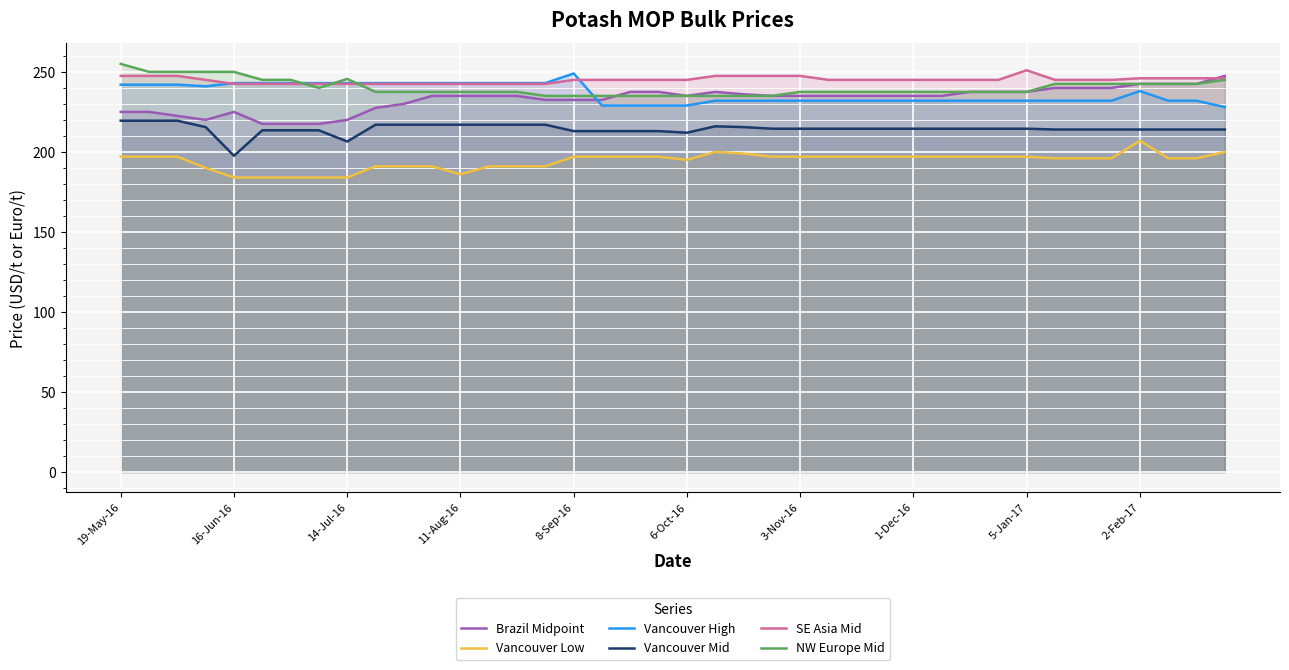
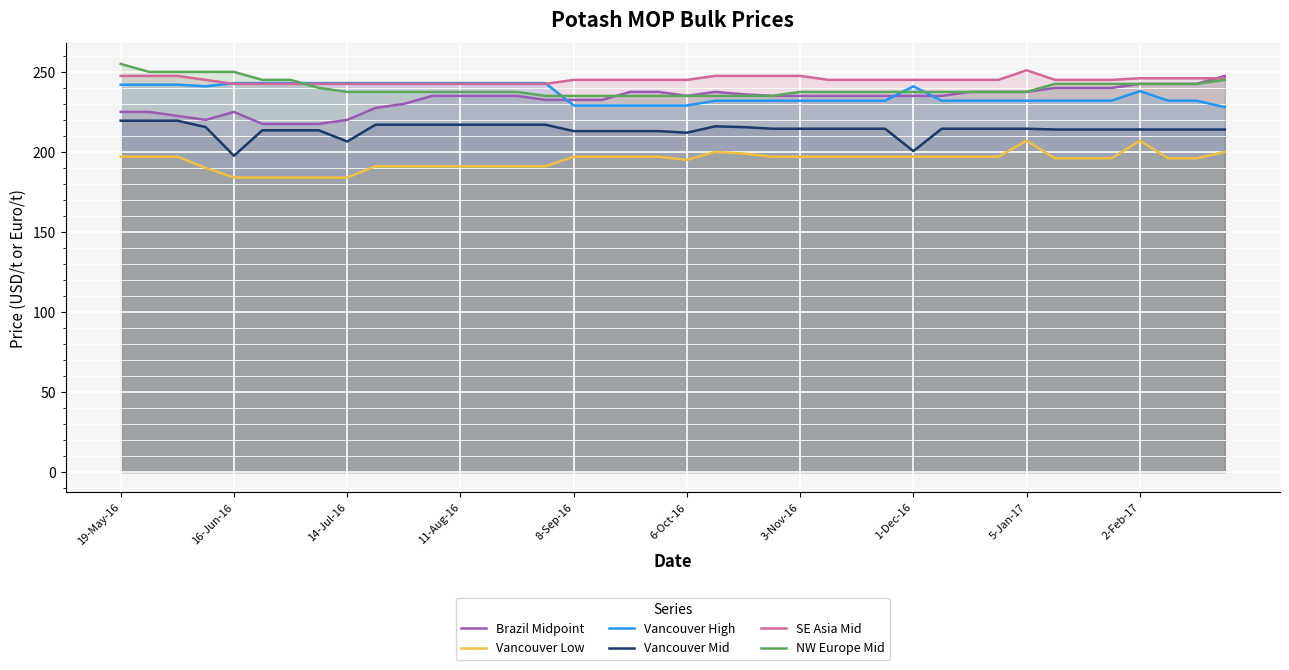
  {
    "Brazil Midpoint": {
      "19-May-16": 225,
      "16-Jun-16": 225,
      "14-Jul-16": 220,
      "11-Aug-16": 235,
      "8-Sep-16": 233,
      "3-Nov-16": 235,
      "1-Dec-16": 235
    },
    "Vancouver Low": {
      "19-May-16": 197,
      "16-Jun-16": 184,
      "14-Jul-16": 184,
-     "11-Aug-16": 186,
+     "11-Aug-16": 191,
      "8-Sep-16": 197,
      "6-Oct-16": 195,
      "3-Nov-16": 197,
      "1-Dec-16": 197,
-     "5-Jan-17": 197,
+     "5-Jan-17": 207,
      "2-Feb-17": 207
    },
    "Vancouver High": {
      "19-May-16": 242,
-     "8-Sep-16": 249,
+     "8-Sep-16": 229,
      "6-Oct-16": 229,
      "3-Nov-16": 232,
-     "1-Dec-16": 232,
+     "1-Dec-16": 241,
      "5-Jan-17": 232,
      "2-Feb-17": 238
    },
    "Vancouver Mid": {
      "19-May-16": 220,
      "16-Jun-16": 198,
      "14-Jul-16": 207,
      "11-Aug-16": 217,
      "8-Sep-16": 213,
      "6-Oct-16": 212,
      "3-Nov-16": 215,
-     "1-Dec-16": 215,
+     "1-Dec-16": 201,
      "5-Jan-17": 215,
      "2-Feb-17": 214
    },
    "SE Asia Mid": {
      "19-May-16": 248,
      "8-Sep-16": 245,
      "6-Oct-16": 245,
      "3-Nov-16": 248,
      "1-Dec-16": 245,
      "5-Jan-17": 251,
      "2-Feb-17": 246
    },
    "NW Europe Mid": {
      "19-May-16": 255,
      "16-Jun-16": 250,
-     "14-Jul-16": 246,
+     "14-Jul-16": 238,
      "11-Aug-16": 238,
      "8-Sep-16": 235,
      "3-Nov-16": 238,
      "1-Dec-16": 238
    }
  }
